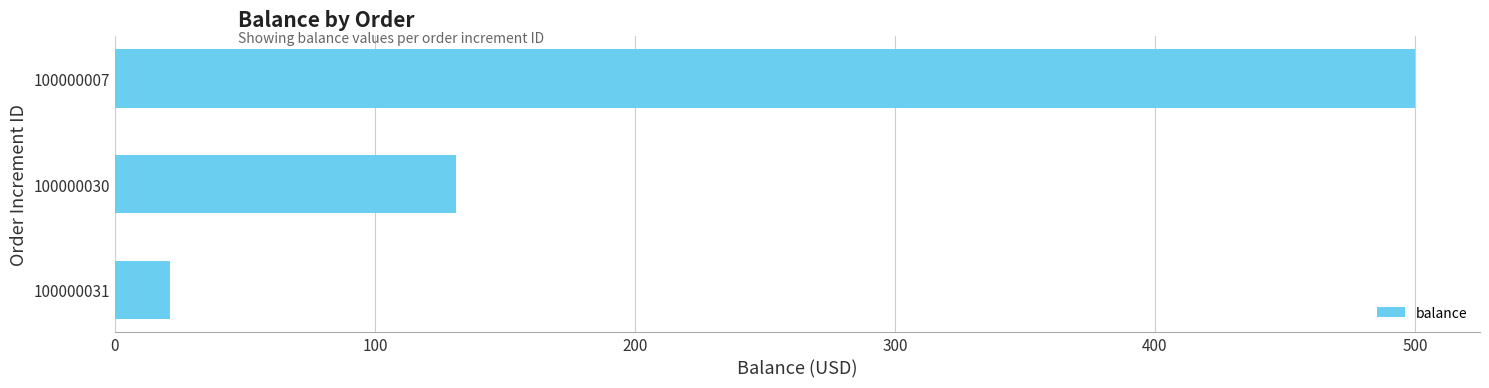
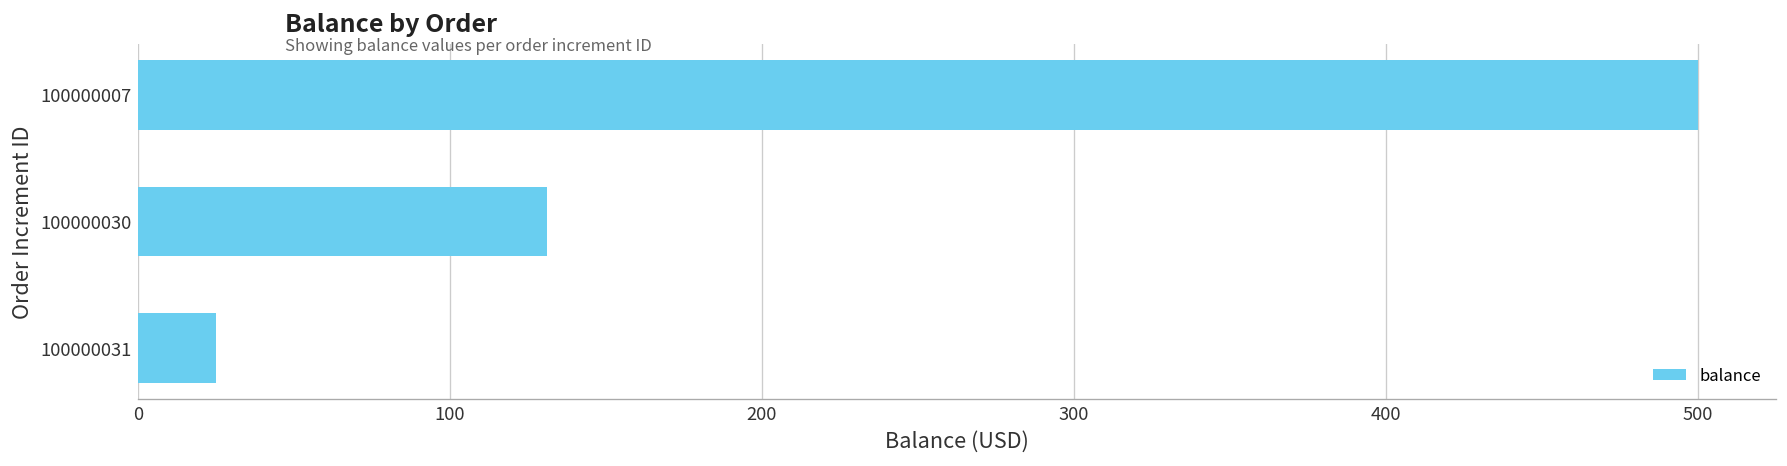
  {
    "100000007": 500,
    "100000030": 131,
-   "100000031": 21
+   "100000031": 25
  }
